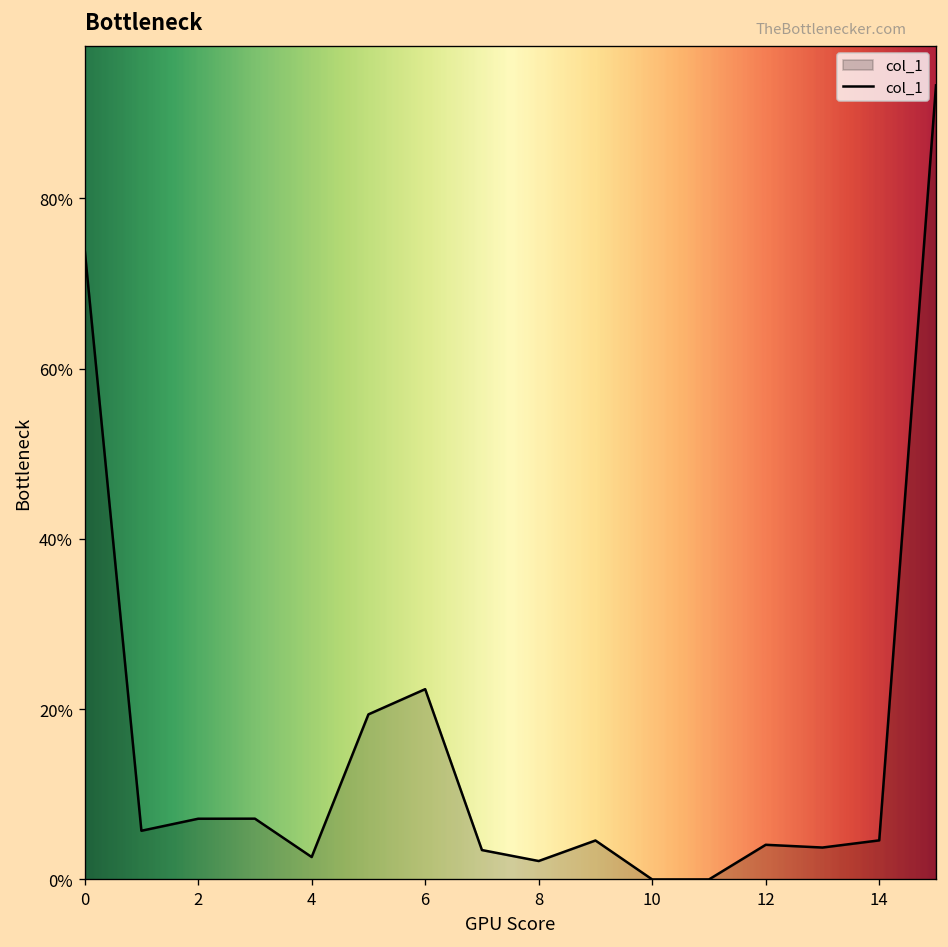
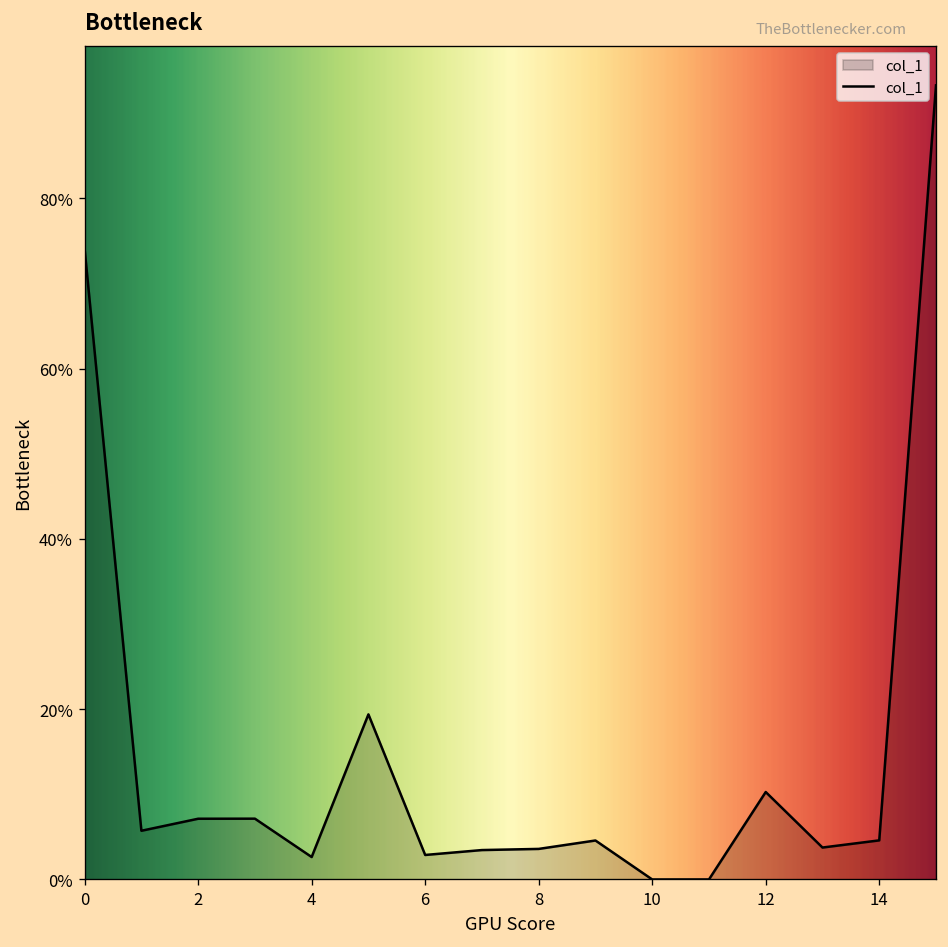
  {
    "0": "74%",
    "2": "7%",
    "4": "3%",
-   "6": "22%",
-   "8": "2%",
+   "6": "3%",
+   "8": "4%",
    "10": "0%",
-   "12": "4%",
+   "12": "10%",
    "14": "5%"
  }
